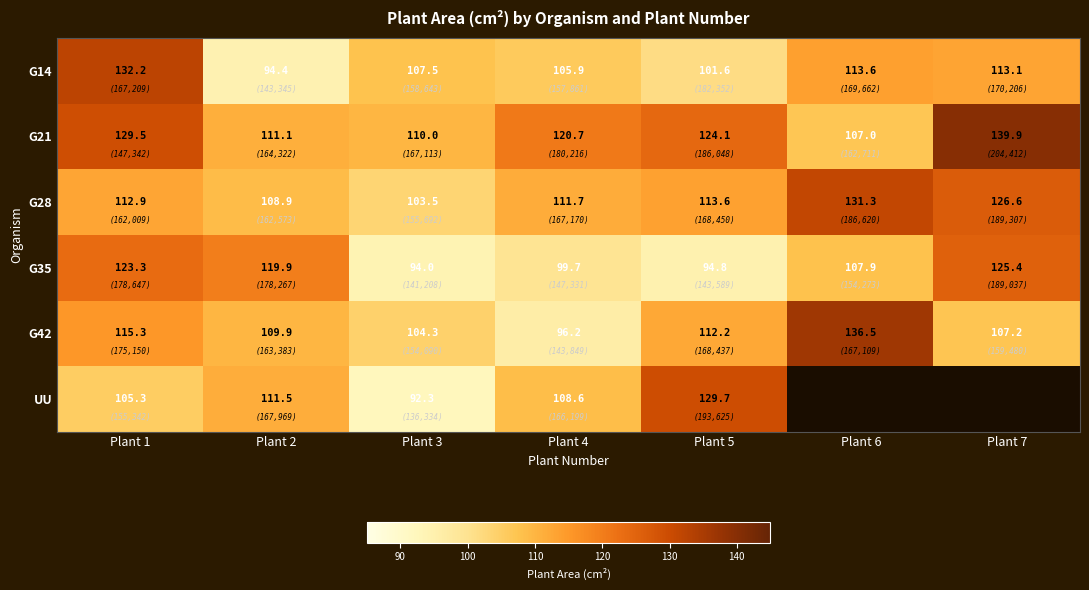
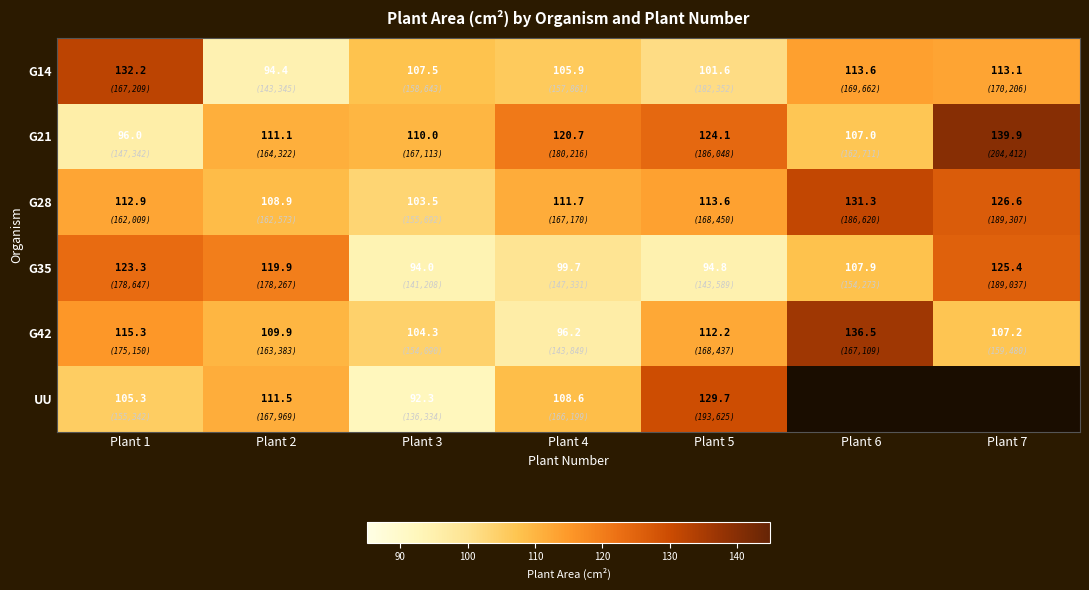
  {
    "G21": {
-     "Plant 1": 129.5
+     "Plant 1": 96.0
    }
  }
